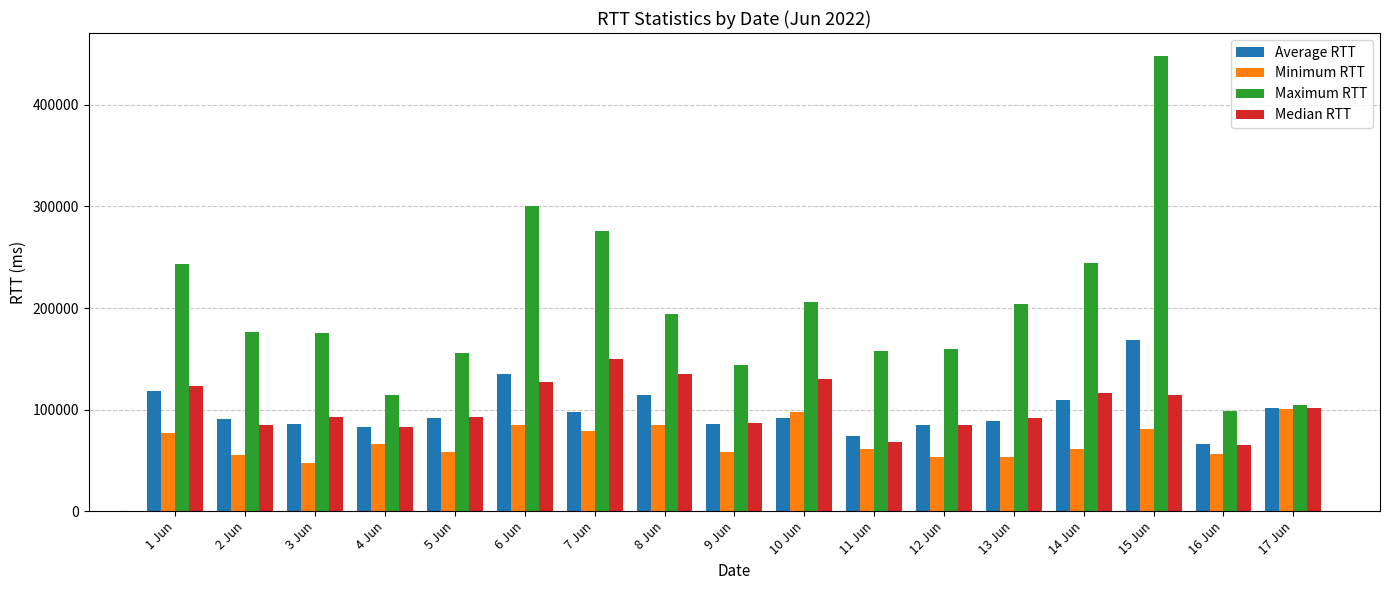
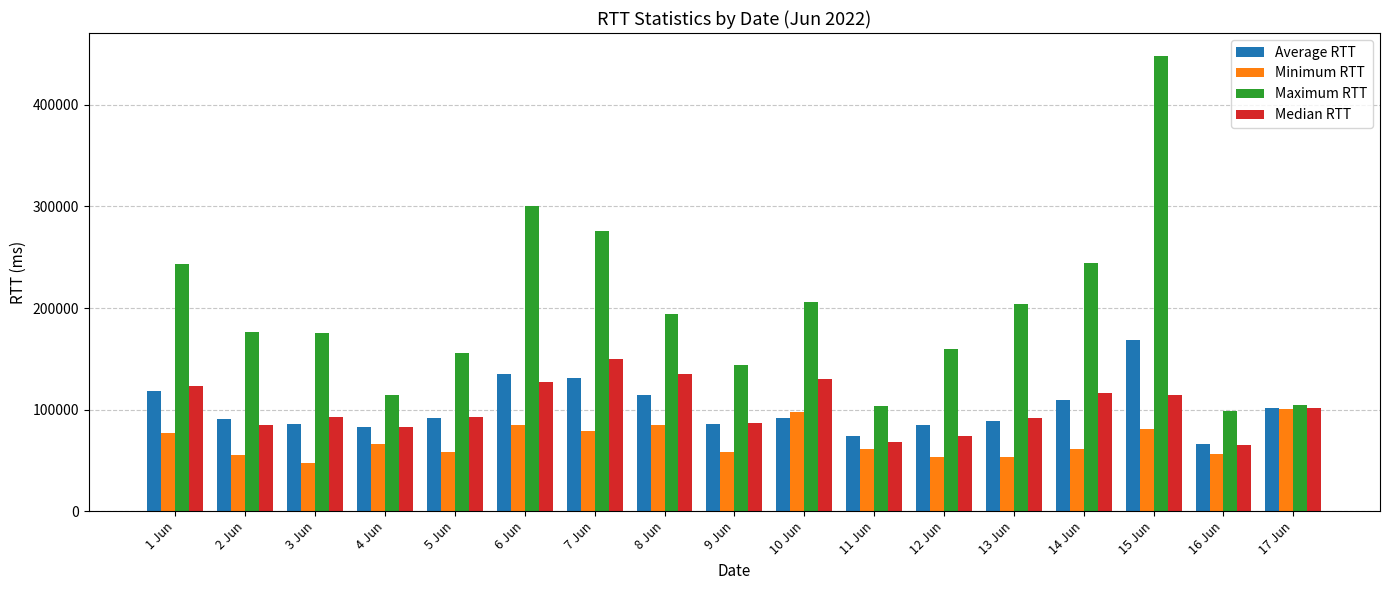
  {
    "Average RTT": {
      "1 Jun": 118000,
      "2 Jun": 91000,
      "3 Jun": 85000,
      "4 Jun": 83000,
      "5 Jun": 92000,
      "6 Jun": 135000,
-     "7 Jun": 97000,
+     "7 Jun": 131000,
      "8 Jun": 115000,
      "9 Jun": 86000,
      "10 Jun": 92000,
      "11 Jun": 74000,
      "12 Jun": 85000,
      "13 Jun": 89000,
      "14 Jun": 109000,
      "15 Jun": 169000,
      "16 Jun": 67000,
      "17 Jun": 102000
    },
    "Minimum RTT": {
      "1 Jun": 77000,
      "2 Jun": 55000,
      "3 Jun": 48000,
      "4 Jun": 66000,
      "5 Jun": 59000,
      "6 Jun": 85000,
      "7 Jun": 79000,
      "8 Jun": 85000,
      "9 Jun": 59000,
      "10 Jun": 98000,
      "11 Jun": 61000,
      "12 Jun": 53000,
      "13 Jun": 53000,
      "14 Jun": 61000,
      "15 Jun": 80000,
      "16 Jun": 56000,
      "17 Jun": 101000
    },
    "Maximum RTT": {
      "1 Jun": 243000,
      "2 Jun": 177000,
      "3 Jun": 175000,
      "4 Jun": 115000,
      "5 Jun": 156000,
      "6 Jun": 300000,
      "7 Jun": 275000,
      "8 Jun": 194000,
      "9 Jun": 144000,
      "10 Jun": 206000,
-     "11 Jun": 157000,
+     "11 Jun": 104000,
      "12 Jun": 160000,
      "13 Jun": 204000,
      "14 Jun": 244000,
      "15 Jun": 448000,
      "16 Jun": 99000,
      "17 Jun": 105000
    },
    "Median RTT": {
      "1 Jun": 124000,
      "2 Jun": 85000,
      "3 Jun": 93000,
      "4 Jun": 83000,
      "5 Jun": 92000,
      "6 Jun": 128000,
      "7 Jun": 150000,
      "8 Jun": 135000,
      "9 Jun": 87000,
      "10 Jun": 130000,
      "11 Jun": 69000,
-     "12 Jun": 85000,
+     "12 Jun": 74000,
      "13 Jun": 92000,
      "14 Jun": 116000,
      "15 Jun": 114000,
      "16 Jun": 66000,
      "17 Jun": 101000
    }
  }
